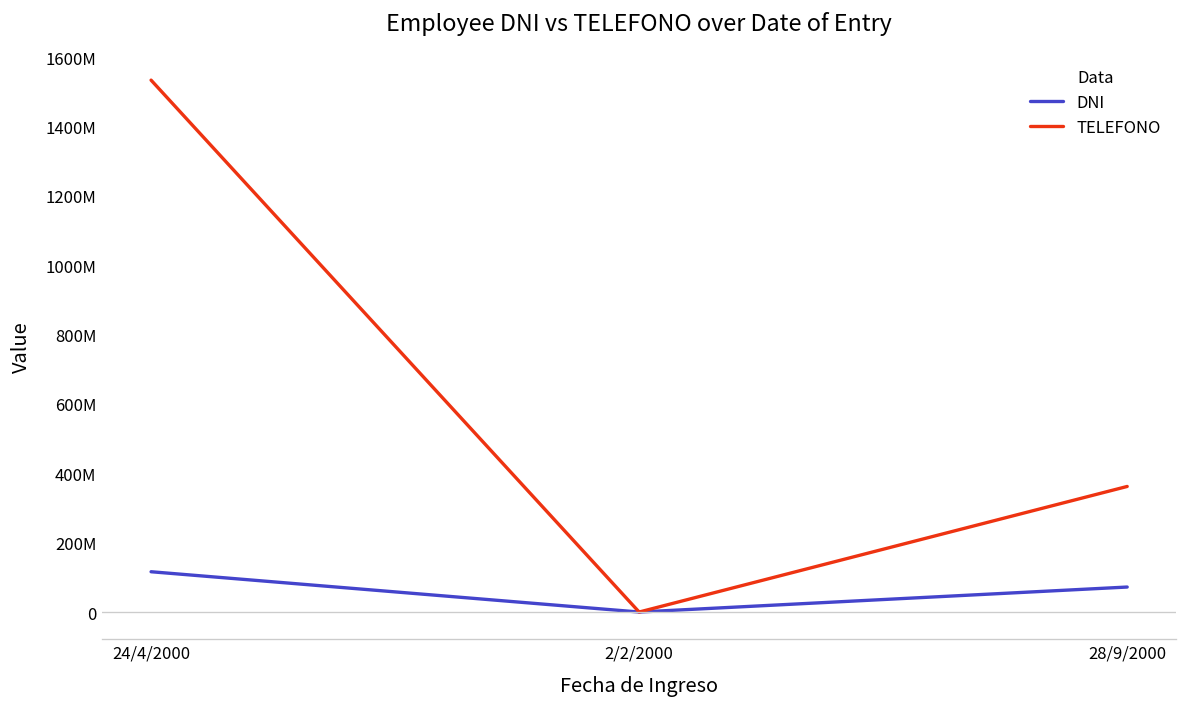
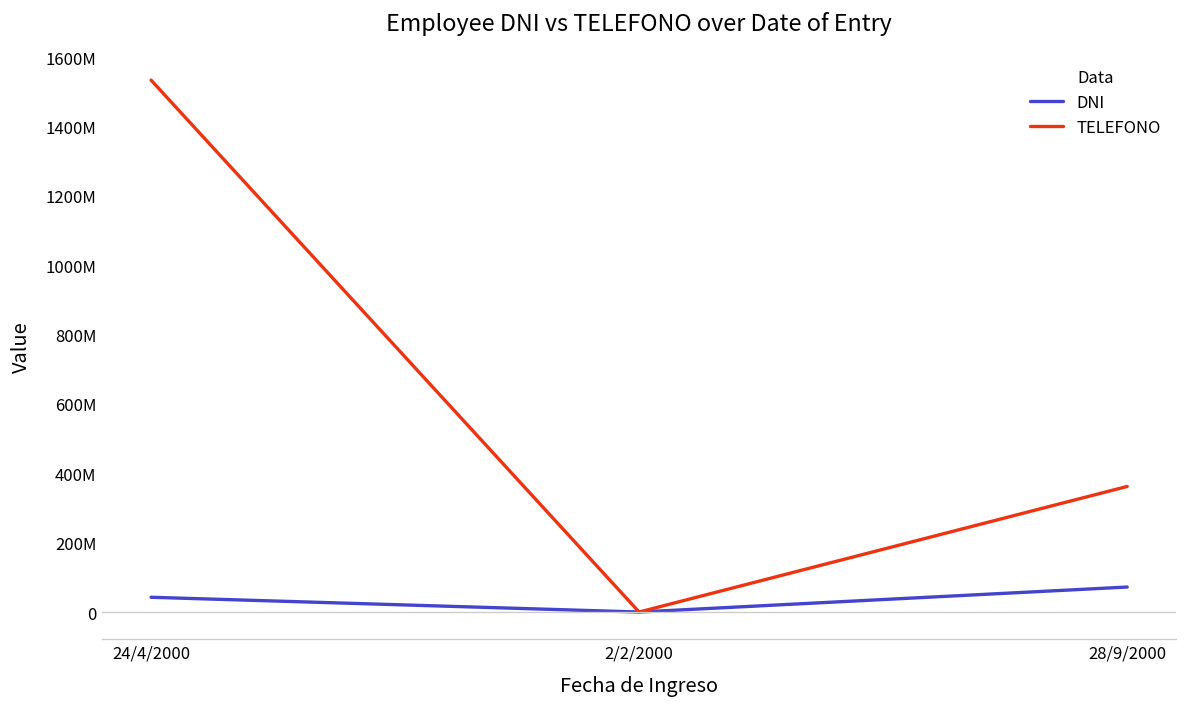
  {
    "DNI": {
-     "24/4/2000": 120000000,
+     "24/4/2000": 40000000,
      "28/9/2000": 70000000
    },
    "TELEFONO": {
      "24/4/2000": 1530000000,
      "28/9/2000": 360000000
    }
  }
